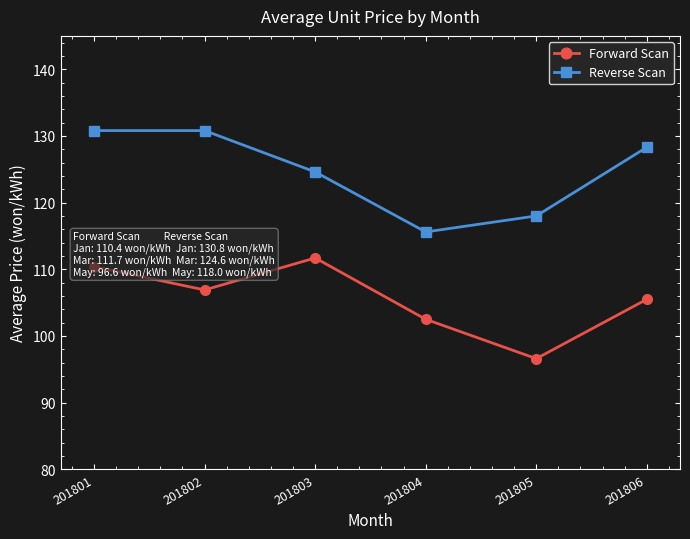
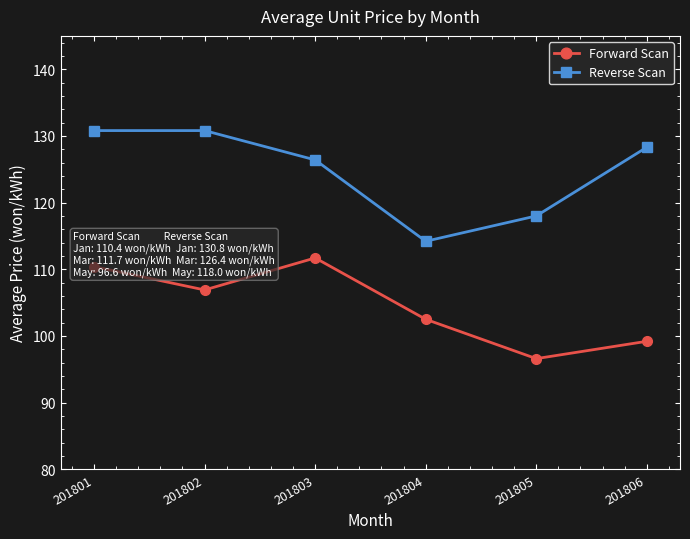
  {
    "Forward Scan": {
      "201802": 107,
      "201803": 112,
      "201804": 103,
      "201805": 97,
-     "201806": 106
+     "201806": 99
    },
    "Reverse Scan": {
-     "201803": 124.6,
-     "201804": 116
+     "201803": 126.4,
+     "201804": 114
    }
  }
